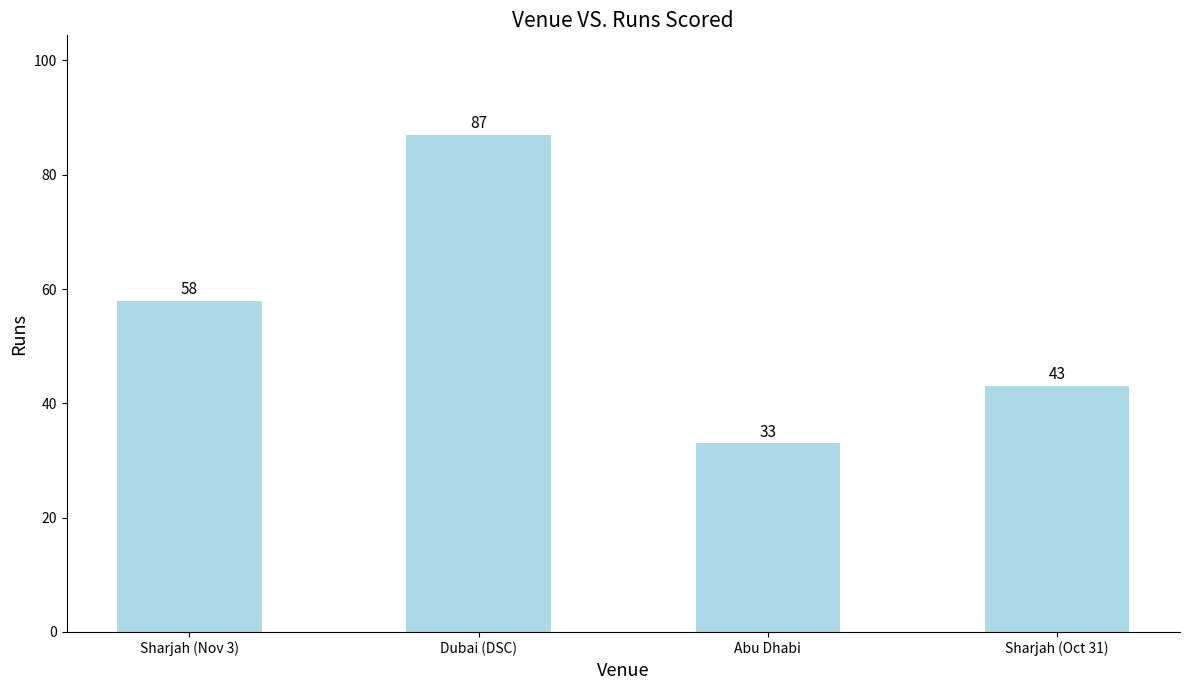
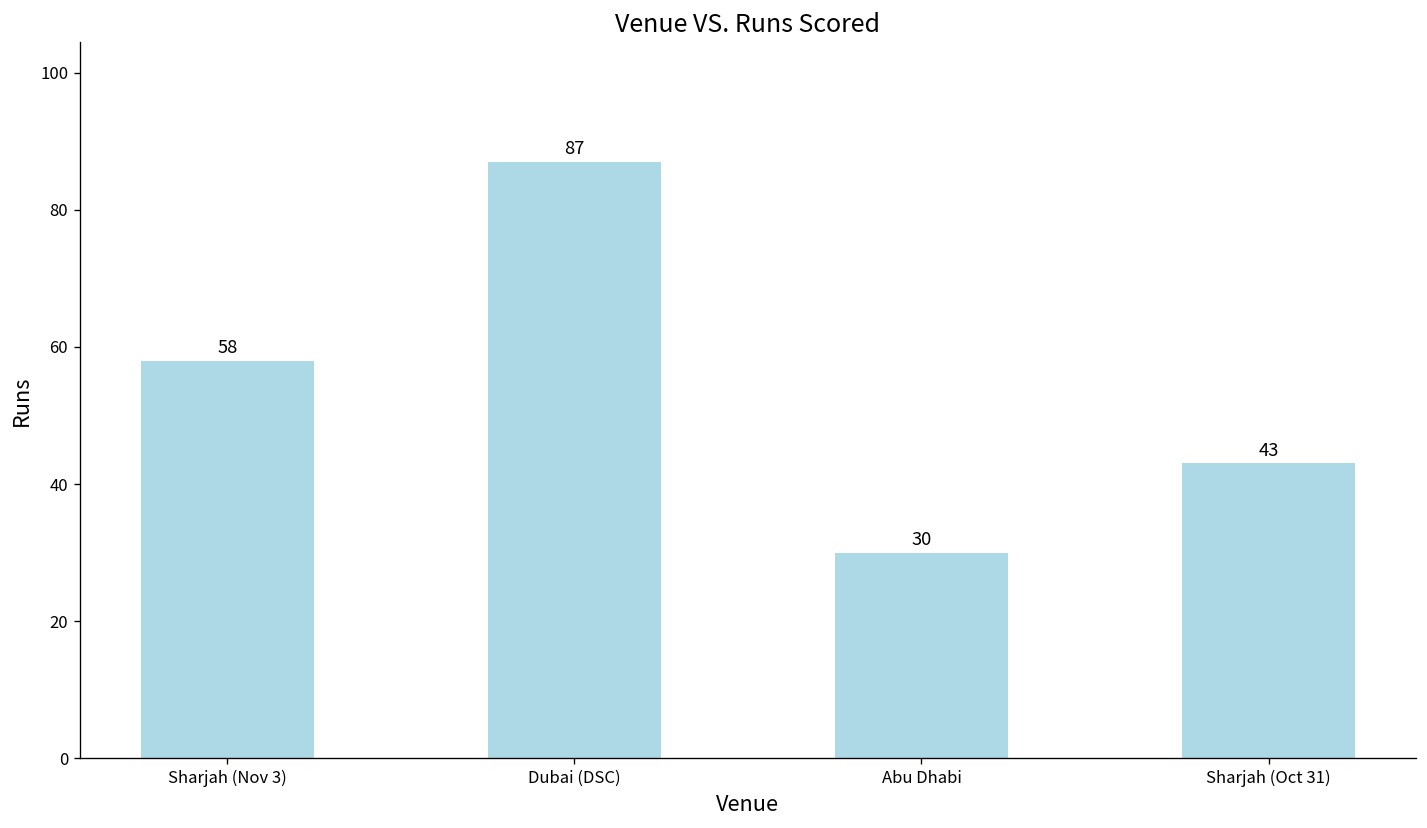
  {
    "Sharjah (Nov 3)": 58,
    "Dubai (DSC)": 87,
-   "Abu Dhabi": 33,
+   "Abu Dhabi": 30,
    "Sharjah (Oct 31)": 43
  }
